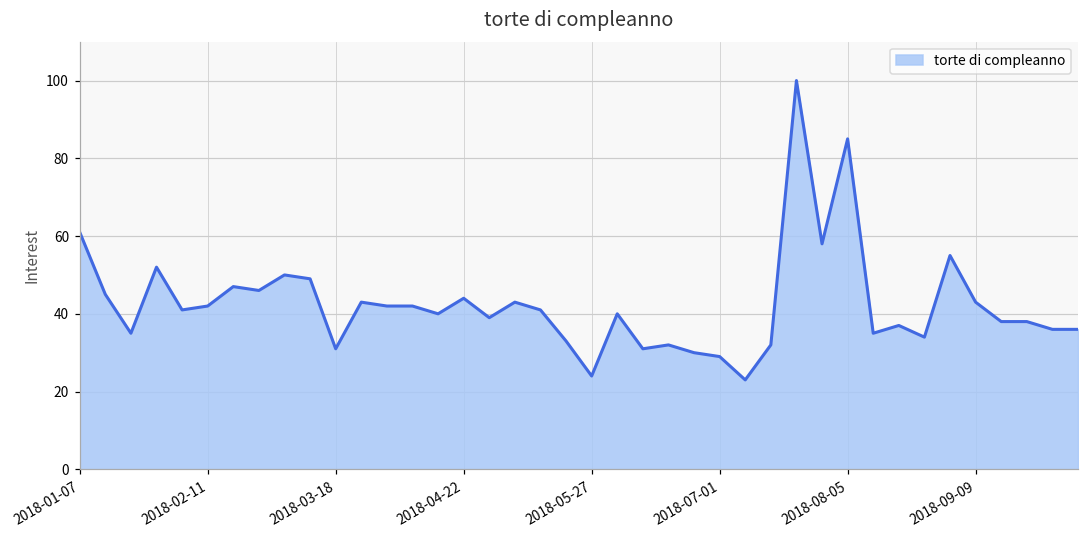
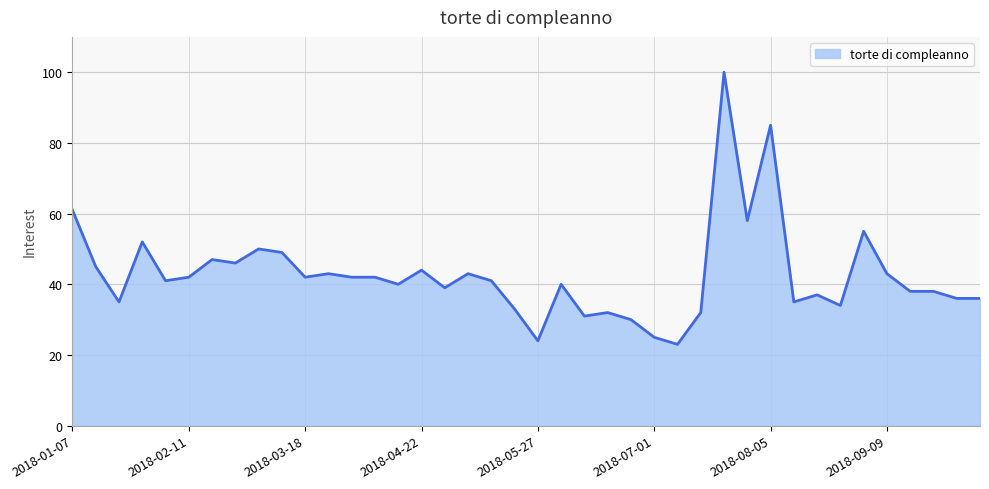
  {
    "2018-01-07": 61,
    "2018-02-11": 42,
-   "2018-03-18": 31,
+   "2018-03-18": 42,
    "2018-04-22": 44,
    "2018-05-27": 24,
-   "2018-07-01": 29,
+   "2018-07-01": 25,
    "2018-08-05": 85,
    "2018-09-09": 43
  }
